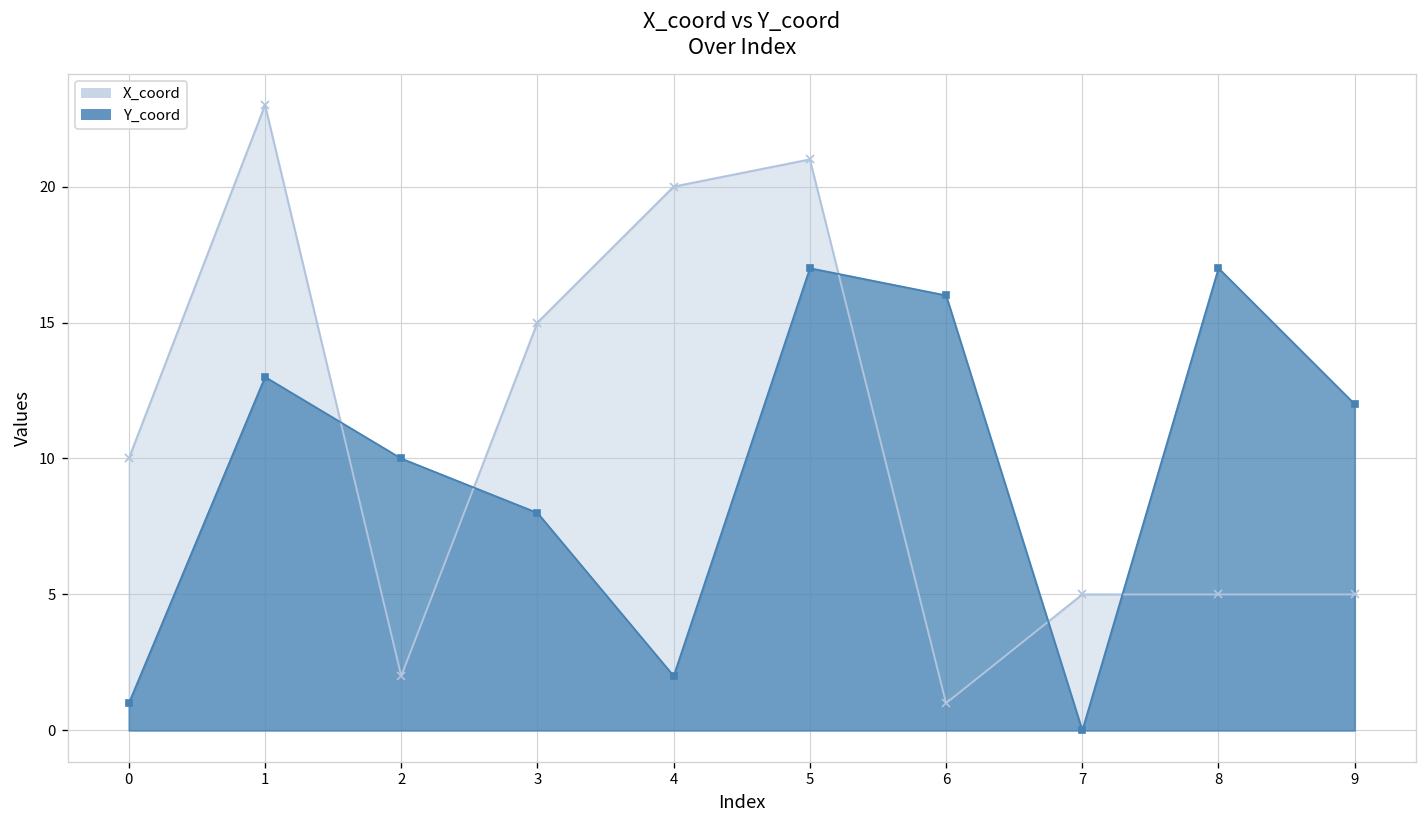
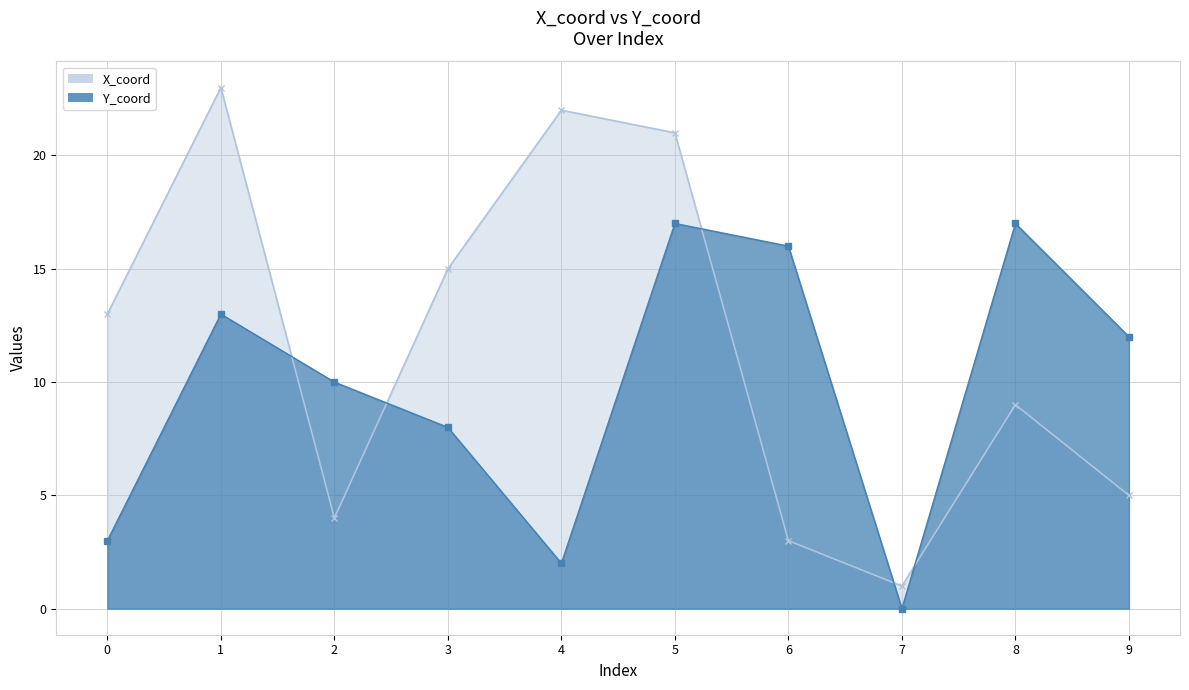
  {
    "X_coord": {
-     "0": 10,
+     "0": 13,
      "1": 23,
-     "2": 2,
+     "2": 4,
      "3": 15,
-     "4": 20,
+     "4": 22,
      "5": 21,
-     "6": 1,
-     "7": 5,
-     "8": 5,
+     "6": 3,
+     "7": 1,
+     "8": 9,
      "9": 5
    },
    "Y_coord": {
-     "0": 1,
+     "0": 3,
      "1": 13,
      "2": 10,
      "3": 8,
      "4": 2,
      "5": 17,
      "6": 16,
      "7": 0,
      "8": 17,
      "9": 12
    }
  }
